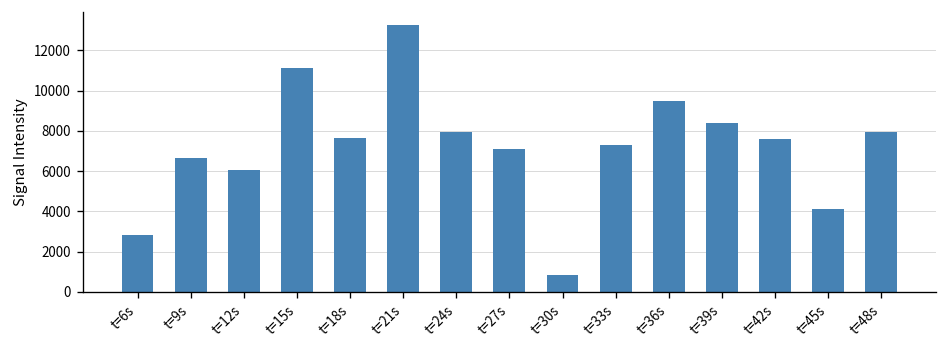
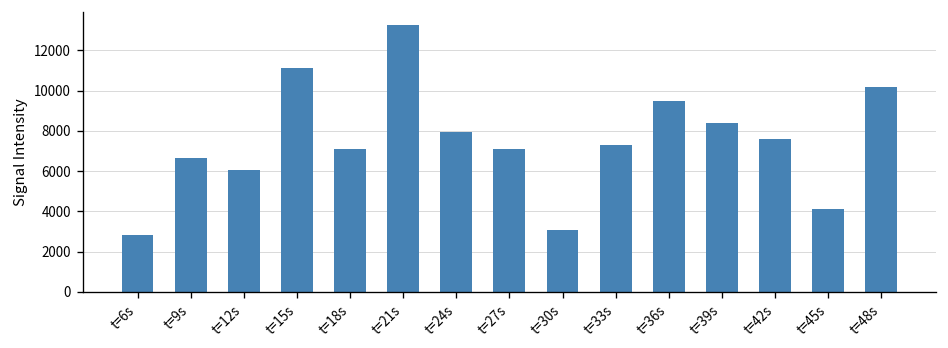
  {
    "t=6s": 2800,
    "t=9s": 6600,
    "t=12s": 6100,
    "t=15s": 11100,
-   "t=18s": 7600,
+   "t=18s": 7100,
    "t=21s": 13300,
    "t=24s": 8000,
    "t=27s": 7100,
-   "t=30s": 800,
+   "t=30s": 3100,
    "t=33s": 7300,
    "t=36s": 9500,
    "t=39s": 8400,
    "t=42s": 7600,
    "t=45s": 4100,
-   "t=48s": 7900
+   "t=48s": 10200
  }
